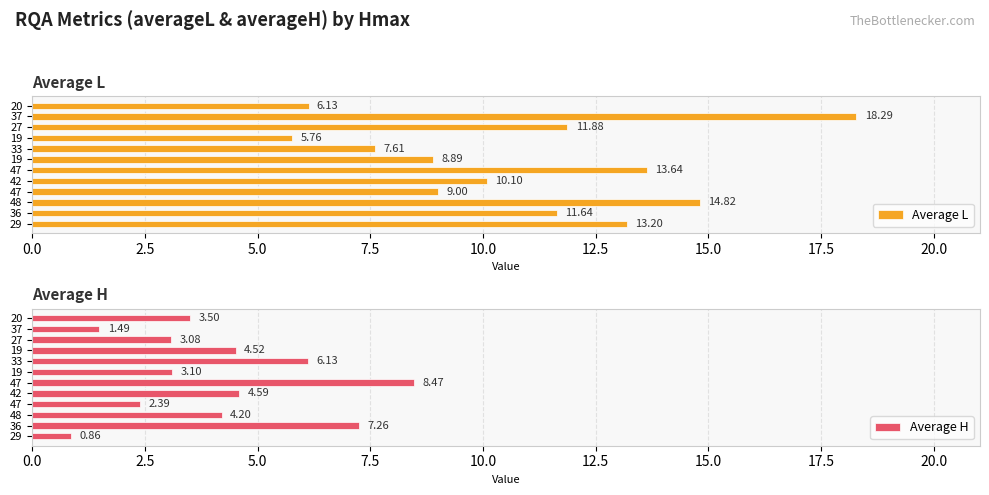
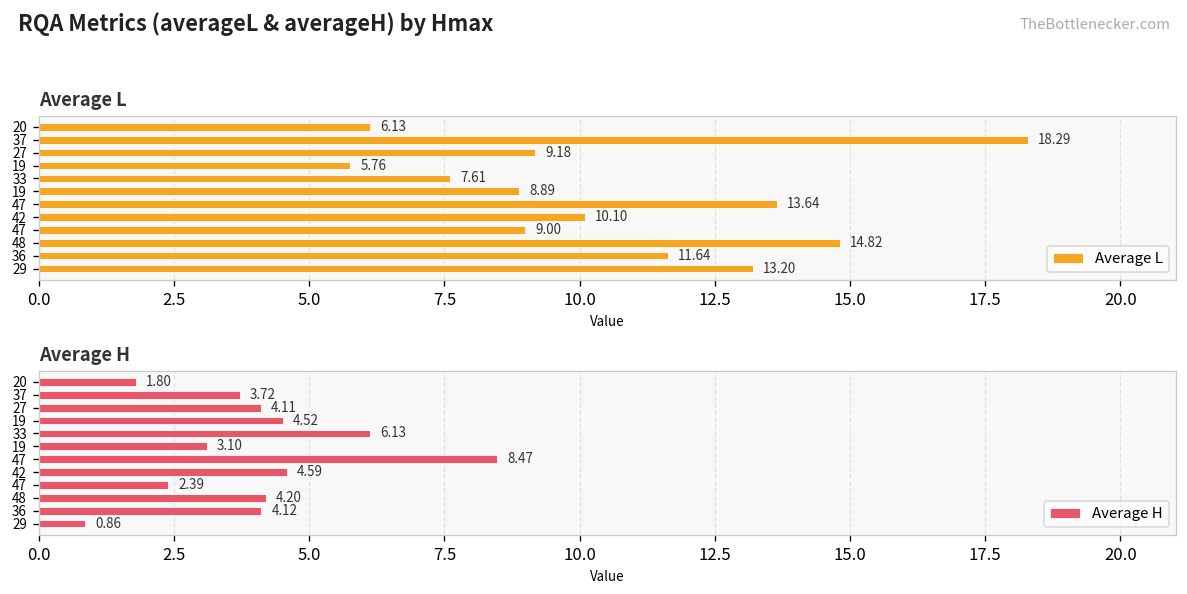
  {
    "Average L": {
      "20": 6.13,
      "37": 18.29,
-     "27": 11.88,
+     "27": 9.18,
      "33": 7.61,
      "42": 10.10,
      "48": 14.82,
      "36": 11.64,
      "29": 13.20
    },
    "Average H": {
-     "20": 3.50,
-     "37": 1.49,
-     "27": 3.08,
+     "20": 1.80,
+     "37": 3.72,
+     "27": 4.11,
      "33": 6.13,
      "42": 4.59,
      "48": 4.20,
-     "36": 7.26,
+     "36": 4.12,
      "29": 0.86
    }
  }
